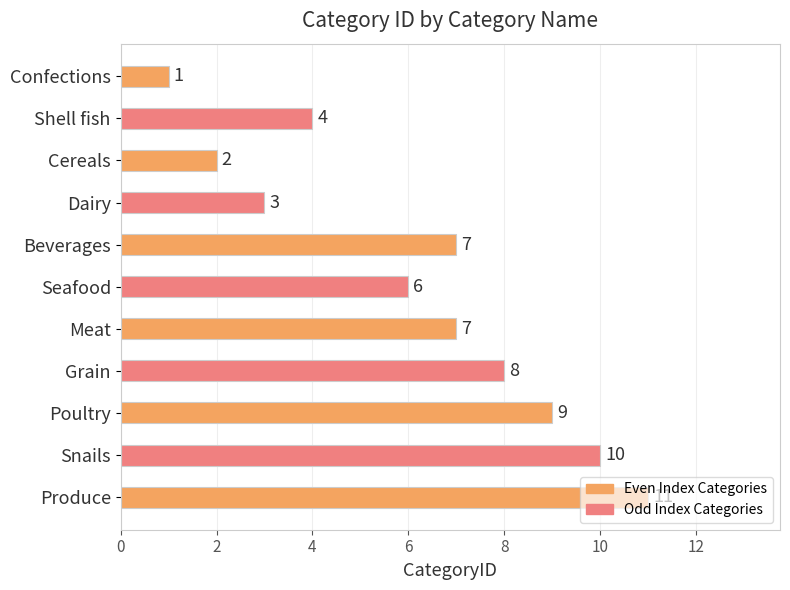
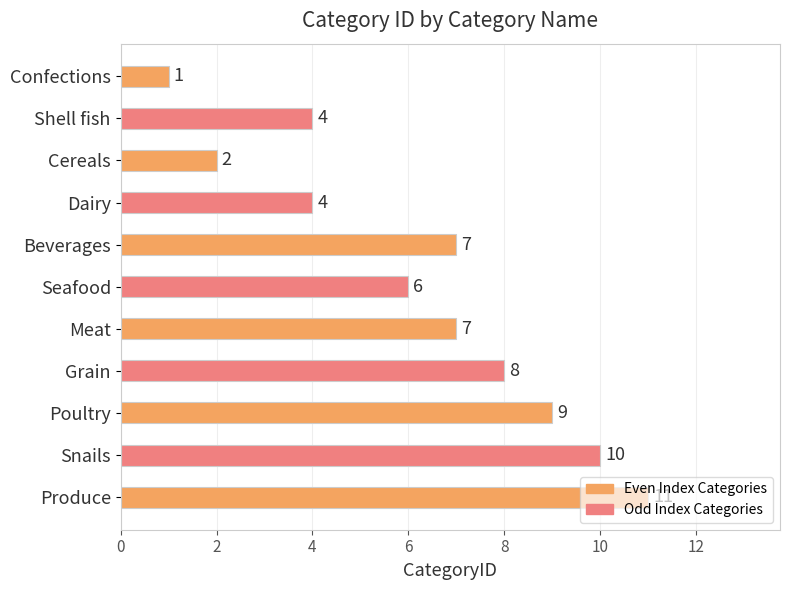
  {
    "Confections": 1,
    "Shell fish": 4,
    "Cereals": 2,
-   "Dairy": 3,
+   "Dairy": 4,
    "Beverages": 7,
    "Seafood": 6,
    "Meat": 7,
    "Grain": 8,
    "Poultry": 9,
    "Snails": 10
  }
